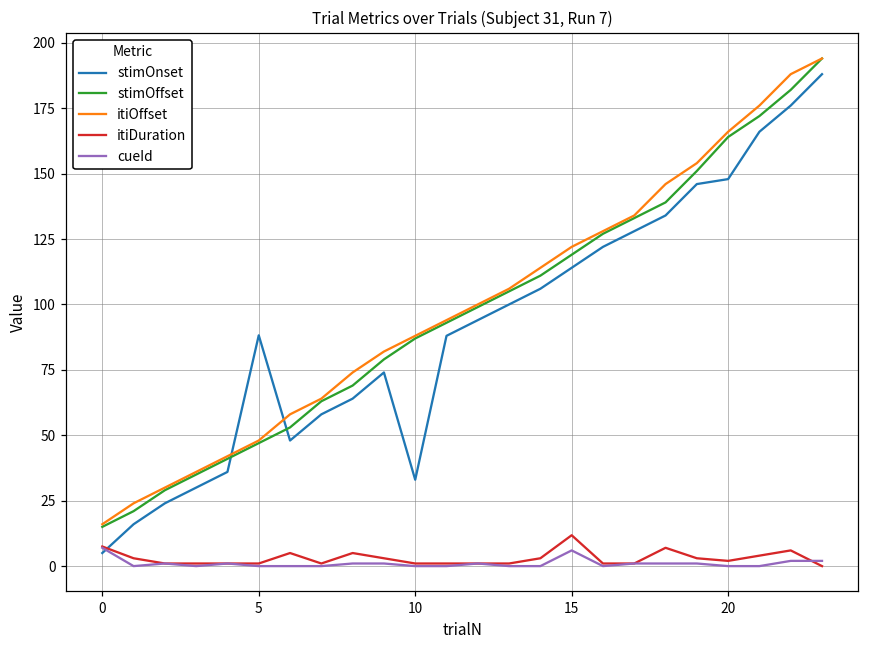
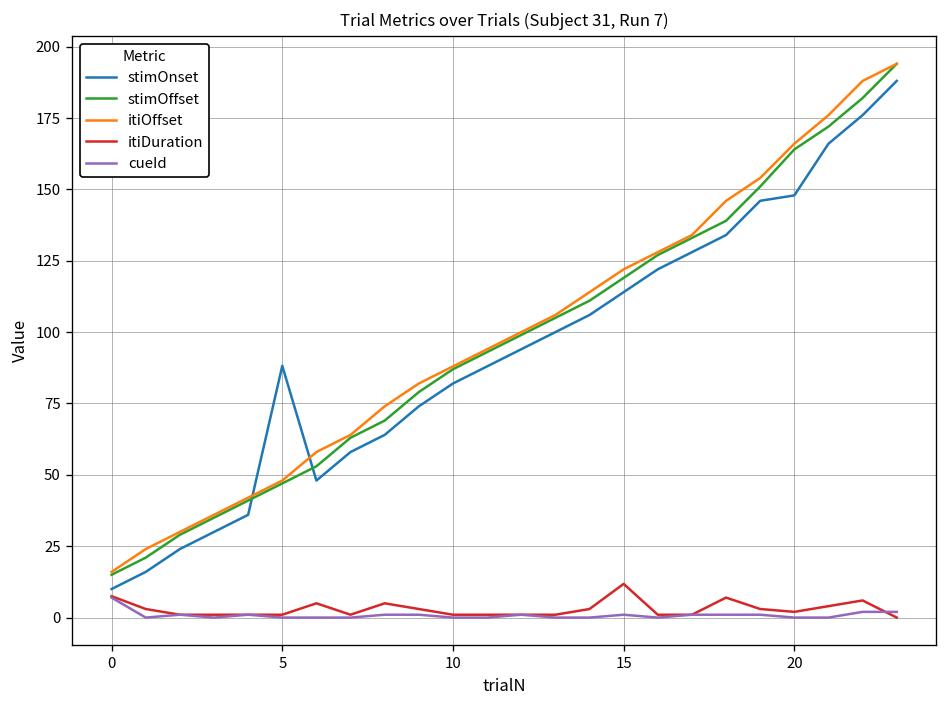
  {
    "stimOnset": {
-     "0": 5,
+     "0": 10,
      "5": 88,
-     "10": 33,
+     "10": 82,
      "15": 114,
      "20": 148
    },
    "stimOffset": {
      "15": 119,
      "20": 164
    },
    "itiOffset": {
      "15": 122,
      "20": 166
    },
    "itiDuration": {
      "15": 12,
      "20": 2
    },
    "cueId": {
-     "15": 6,
+     "15": 1,
      "20": 0
    }
  }
